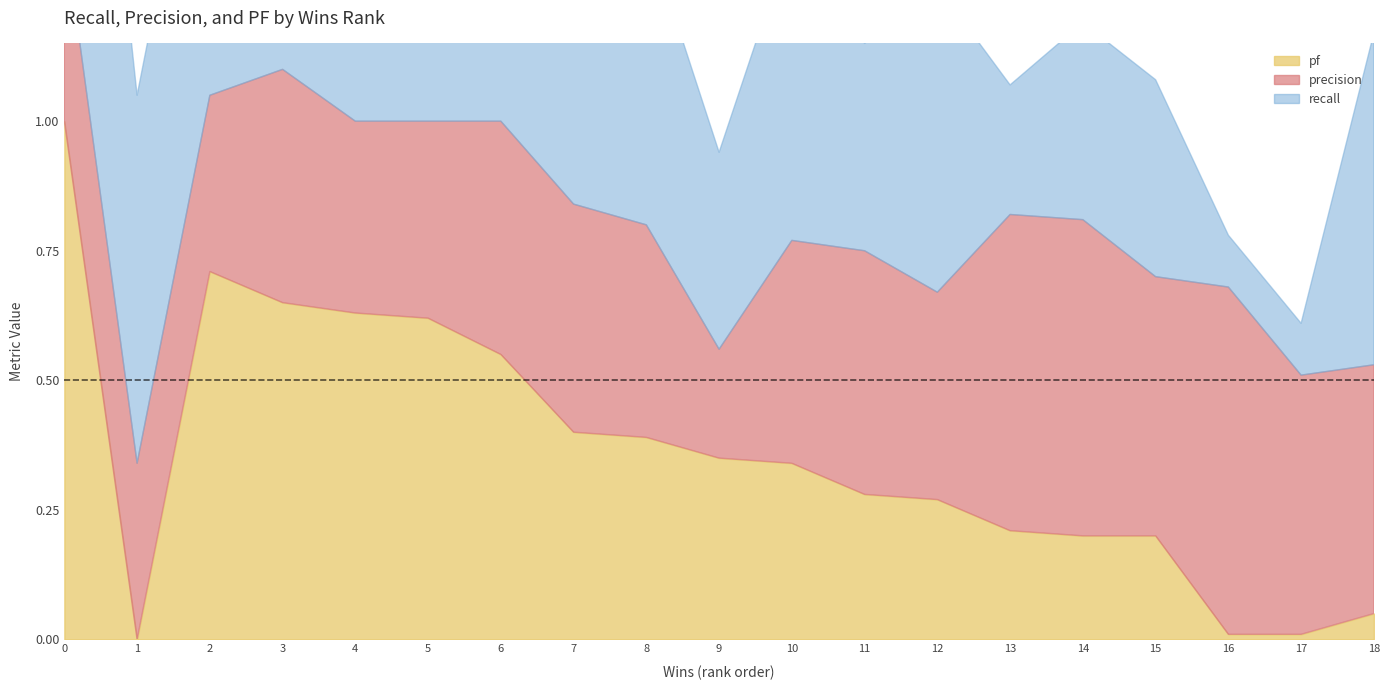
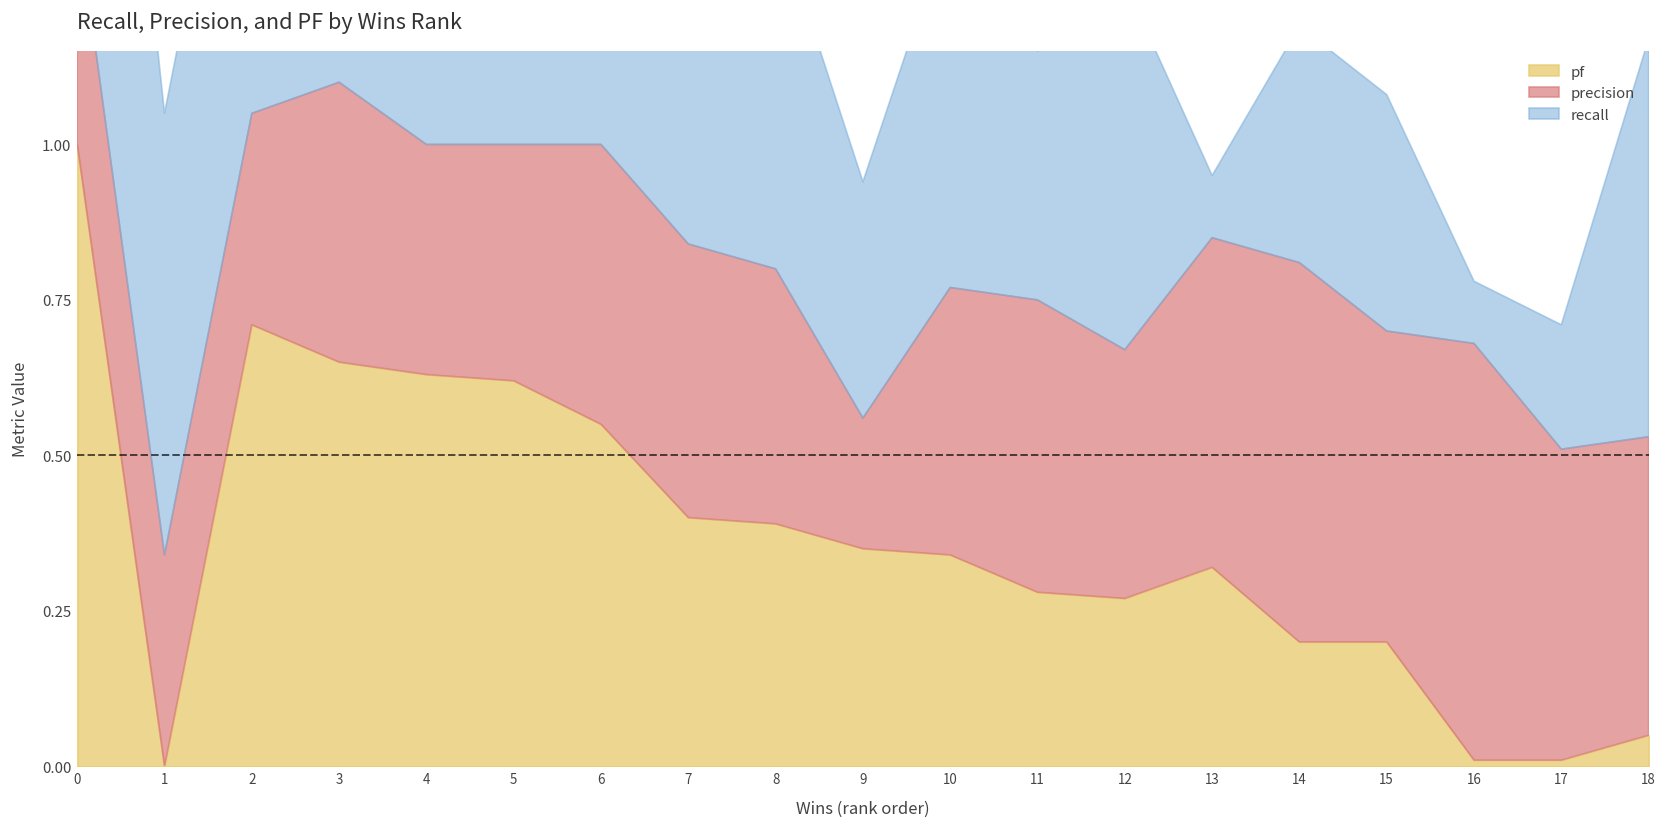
  {
    "pf": {
      "0": 1.00,
      "1": 0.00,
      "2": 0.71,
      "3": 0.65,
      "4": 0.63,
      "5": 0.62,
      "6": 0.55,
      "7": 0.40,
      "8": 0.39,
      "9": 0.35,
      "10": 0.34,
      "11": 0.28,
      "12": 0.27,
-     "13": 0.21,
+     "13": 0.32,
      "14": 0.20,
      "15": 0.20,
      "16": 0.01,
      "17": 0.01,
      "18": 0.05
    },
    "precision": {
      "1": 0.34,
      "2": 0.34,
      "3": 0.45,
      "4": 0.37,
      "5": 0.38,
      "6": 0.45,
      "7": 0.44,
      "8": 0.41,
      "9": 0.21,
      "10": 0.43,
      "11": 0.47,
      "12": 0.40,
-     "13": 0.61,
+     "13": 0.53,
      "14": 0.61,
      "15": 0.50,
      "16": 0.67,
      "17": 0.50,
      "18": 0.48
    },
    "recall": {
      "1": 0.71,
      "9": 0.38,
      "11": 0.40,
-     "13": 0.25,
+     "13": 0.10,
      "15": 0.38,
      "16": 0.10,
-     "17": 0.1
+     "17": 0.2
    }
  }
